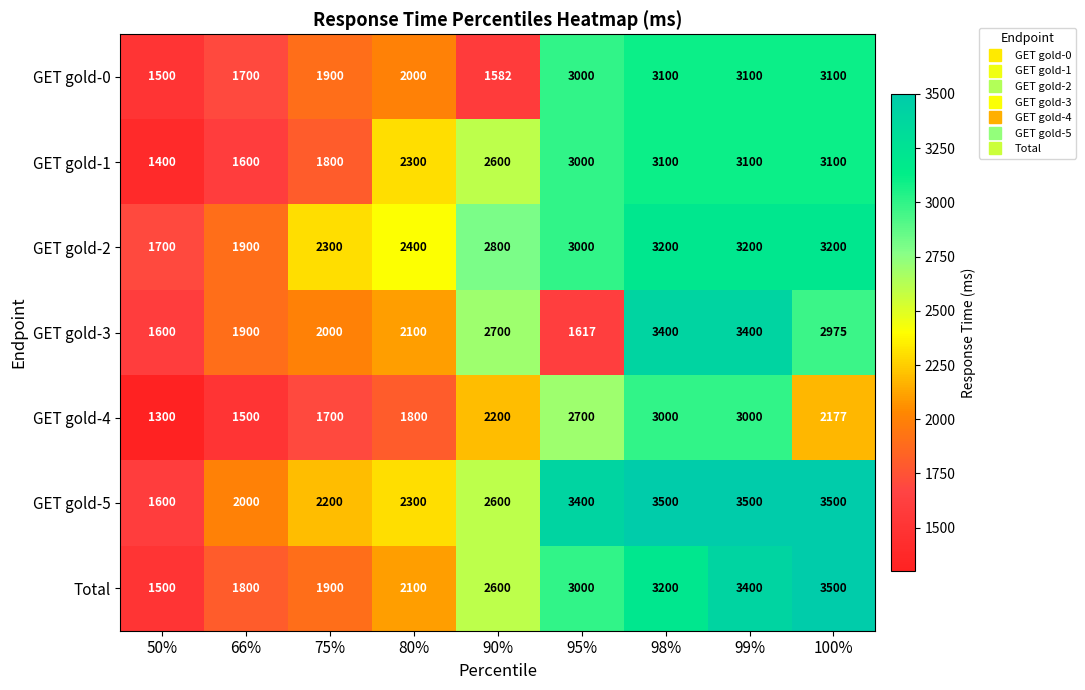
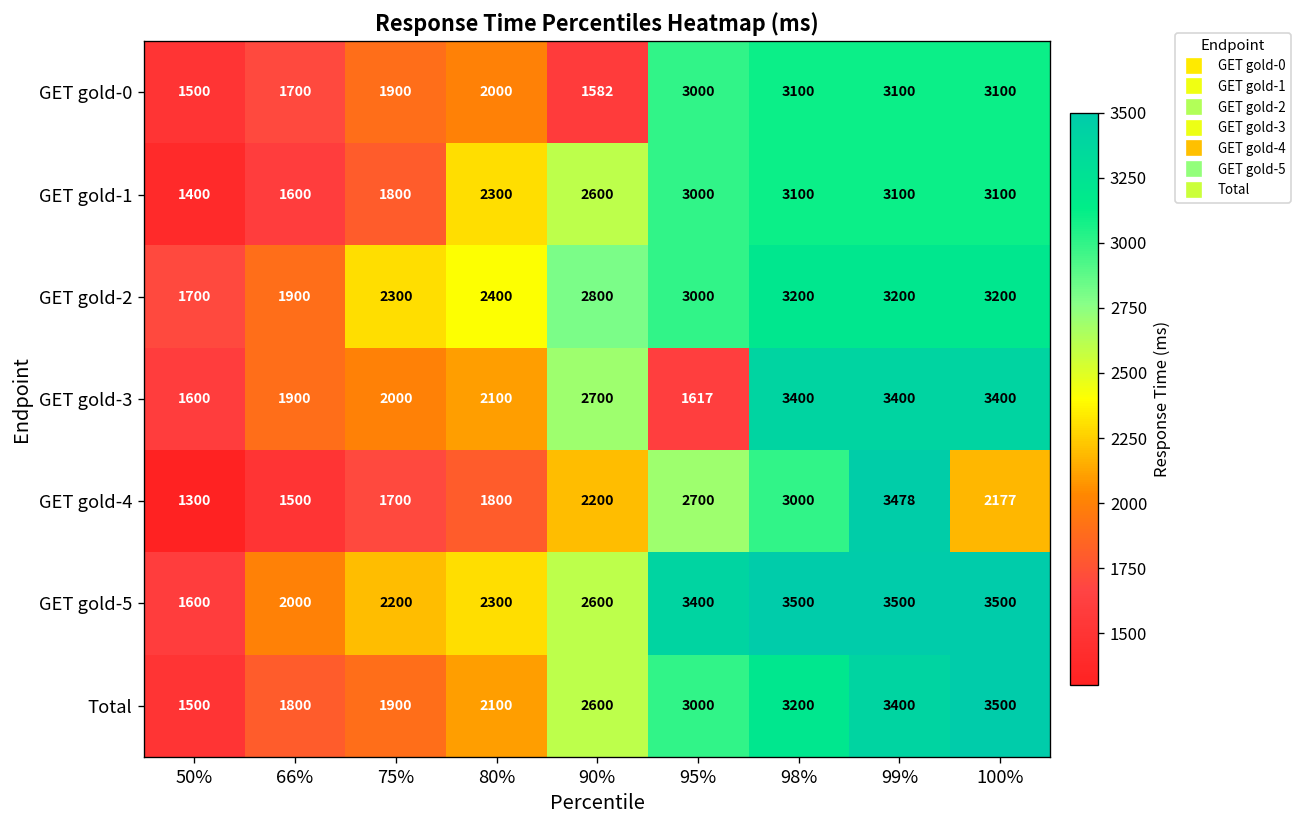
  {
    "GET gold-0": {
      "50%": 1500,
      "66%": 1700,
      "75%": 1900,
      "80%": 2000,
      "90%": 1582,
      "95%": 3000,
      "98%": 3100,
      "99%": 3100,
      "100%": 3100
    },
    "GET gold-1": {
      "50%": 1400,
      "66%": 1600,
      "75%": 1800,
      "80%": 2300,
      "90%": 2600,
      "95%": 3000,
      "98%": 3100,
      "99%": 3100,
      "100%": 3100
    },
    "GET gold-2": {
      "50%": 1700,
      "66%": 1900,
      "75%": 2300,
      "80%": 2400,
      "90%": 2800,
      "95%": 3000,
      "98%": 3200,
      "99%": 3200,
      "100%": 3200
    },
    "GET gold-3": {
      "50%": 1600,
      "66%": 1900,
      "75%": 2000,
      "80%": 2100,
      "90%": 2700,
      "95%": 1617,
      "98%": 3400,
      "99%": 3400,
-     "100%": 2975
+     "100%": 3400
    },
    "GET gold-4": {
      "50%": 1300,
      "66%": 1500,
      "75%": 1700,
      "80%": 1800,
      "90%": 2200,
      "95%": 2700,
      "98%": 3000,
-     "99%": 3000,
+     "99%": 3478,
      "100%": 2177
    },
    "GET gold-5": {
      "50%": 1600,
      "66%": 2000,
      "75%": 2200,
      "80%": 2300,
      "90%": 2600,
      "95%": 3400,
      "98%": 3500,
      "99%": 3500,
      "100%": 3500
    },
    "Total": {
      "50%": 1500,
      "66%": 1800,
      "75%": 1900,
      "80%": 2100,
      "90%": 2600,
      "95%": 3000,
      "98%": 3200,
      "99%": 3400,
      "100%": 3500
    }
  }
